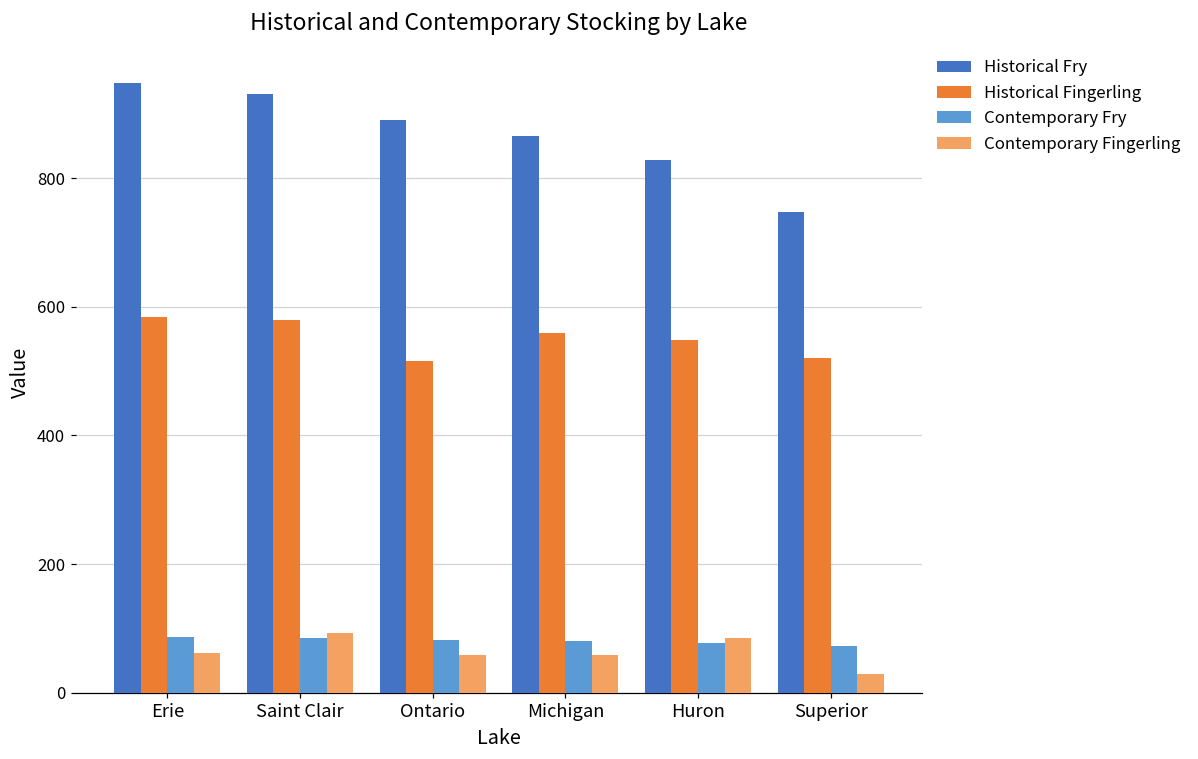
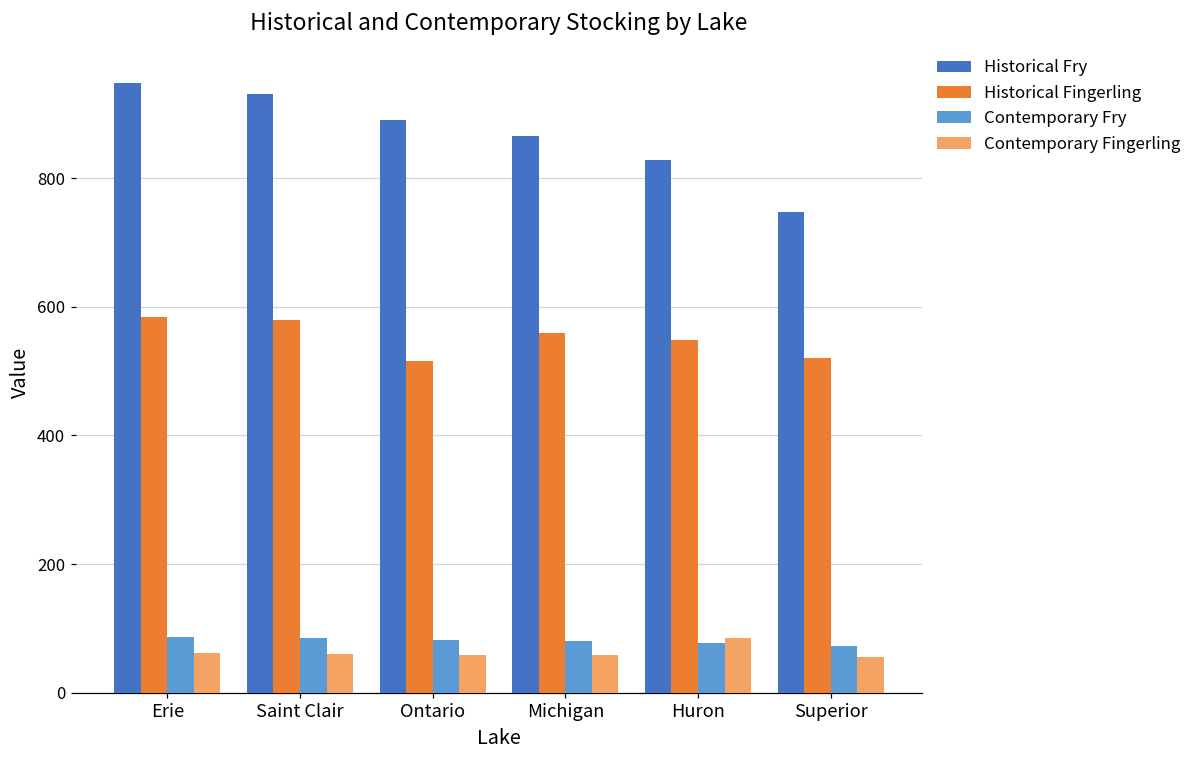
  {
    "Historical Fingerling": {
      "Erie": 590,
      "Saint Clair": 580,
      "Ontario": 520,
      "Michigan": 560,
      "Huron": 550,
      "Superior": 520
    },
    "Contemporary Fingerling": {
      "Erie": 60,
-     "Saint Clair": 90,
+     "Saint Clair": 60,
      "Ontario": 60,
      "Michigan": 60,
      "Huron": 90,
-     "Superior": 30
+     "Superior": 60
    }
  }
